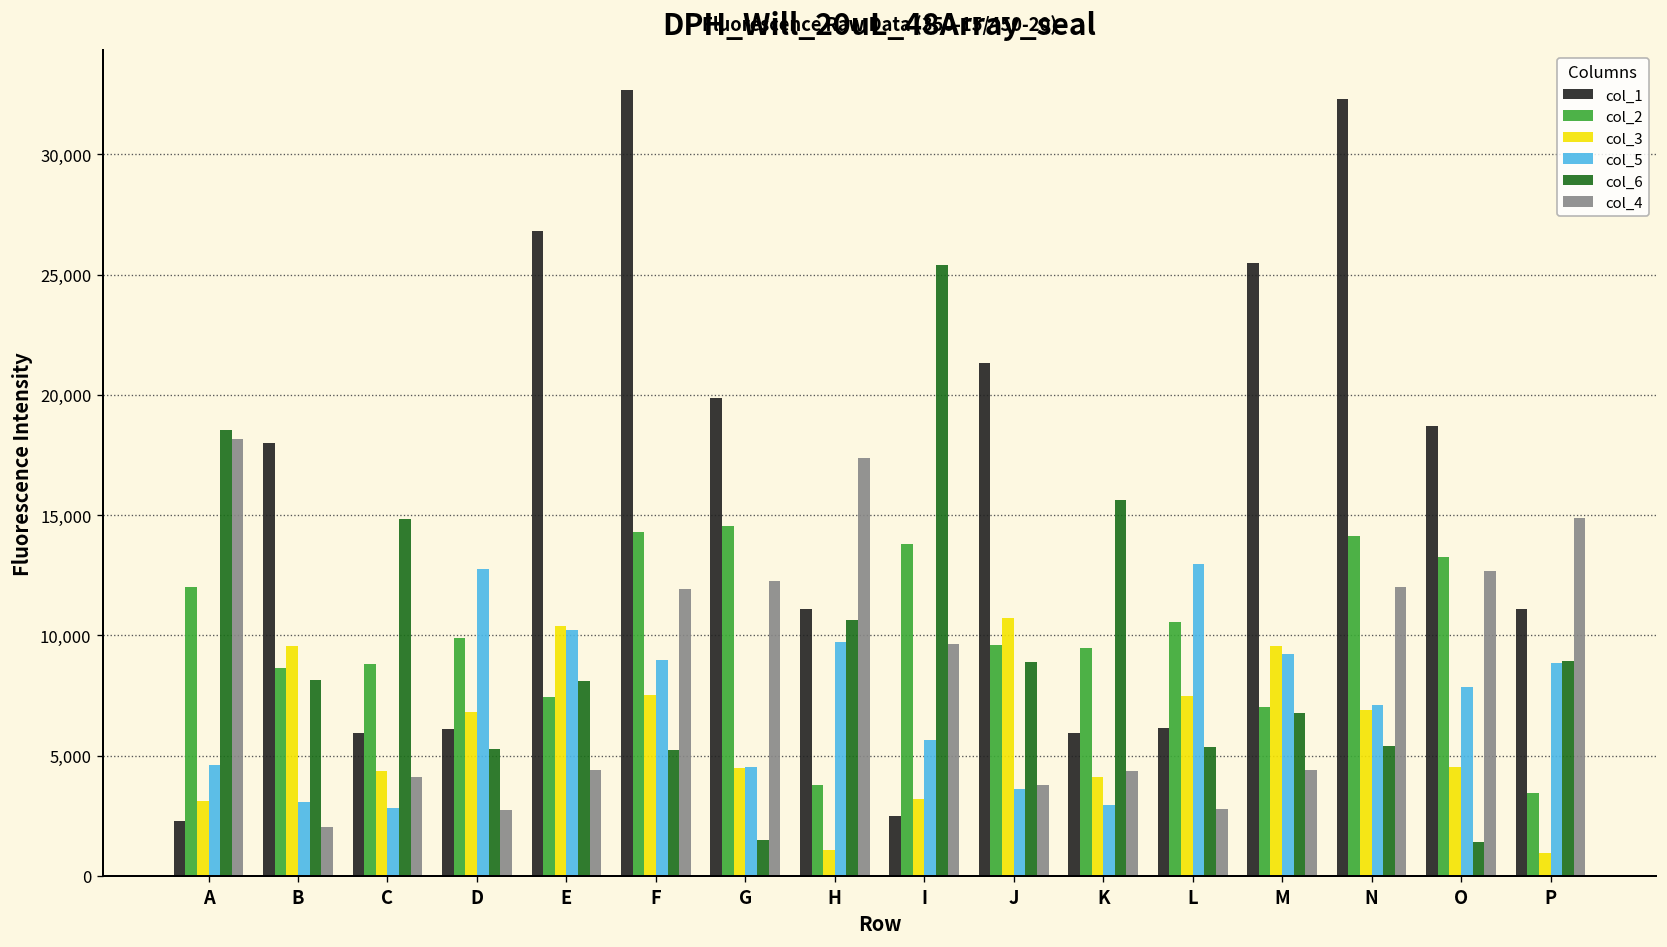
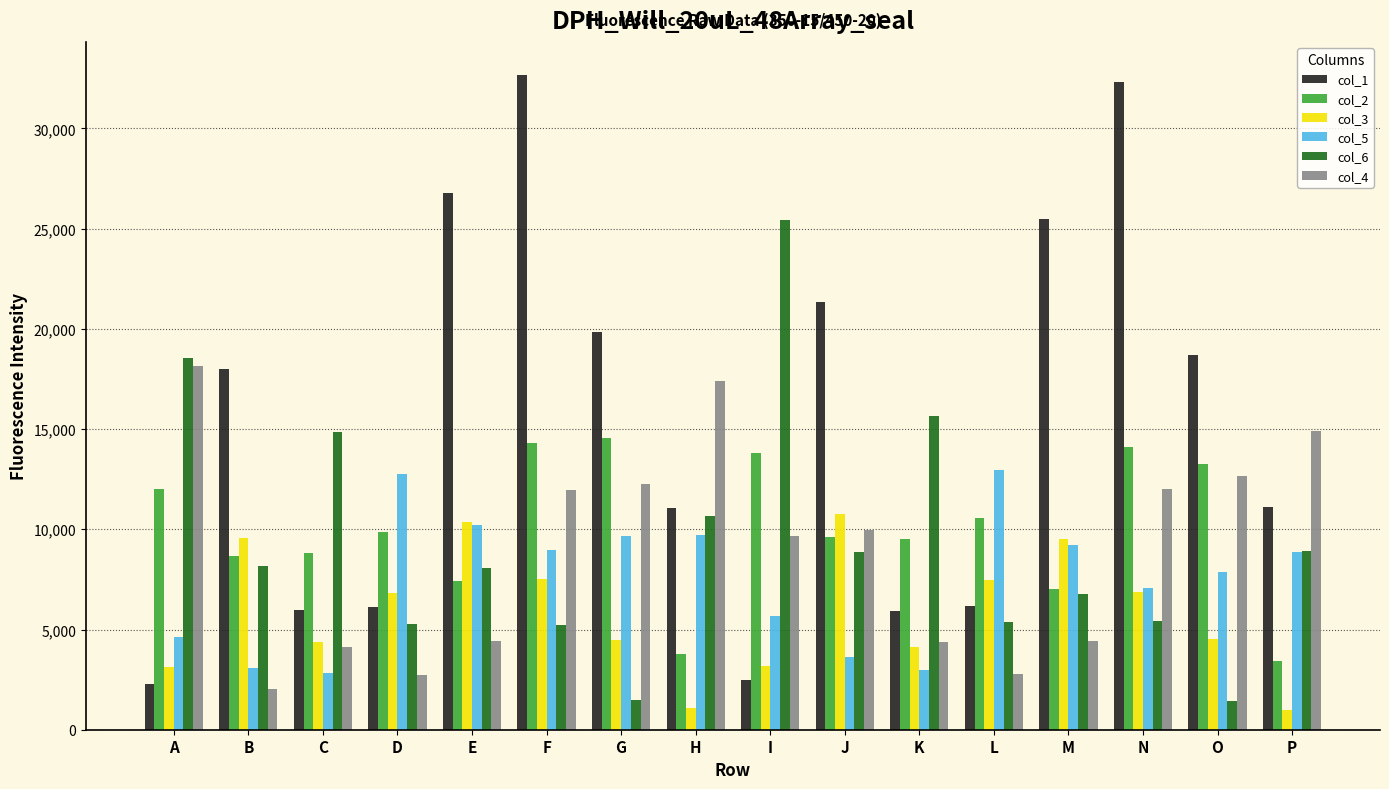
  {
    "col_1": {
      "A": "2,300",
      "B": "18,000",
      "C": "6,000",
      "D": "6,100",
      "E": "26,800",
      "F": "32,700",
      "G": "19,900",
      "H": "11,100",
      "I": "2,500",
      "J": "21,300",
      "K": "5,900",
      "L": "6,200",
      "M": "25,500",
      "N": "32,300",
      "O": "18,700",
      "P": "11,100"
    },
    "col_2": {
      "A": "12,000",
      "B": "8,600",
      "C": "8,800",
      "D": "9,900",
      "E": "7,400",
      "F": "14,300",
      "G": "14,500",
      "H": "3,800",
      "I": "13,800",
      "J": "9,600",
      "K": "9,500",
      "L": "10,600",
      "M": "7,000",
      "N": "14,100",
      "O": "13,300",
      "P": "3,400"
    },
    "col_3": {
      "A": "3,100",
      "B": "9,600",
      "C": "4,400",
      "D": "6,800",
      "E": "10,400",
      "F": "7,500",
      "G": "4,500",
      "H": "1,100",
      "I": "3,200",
      "J": "10,700",
      "K": "4,100",
      "L": "7,500",
      "M": "9,500",
      "N": "6,900",
      "O": "4,500",
      "P": "1,000"
    },
    "col_5": {
      "A": "4,600",
      "B": "3,100",
      "C": "2,800",
      "D": "12,800",
      "E": "10,200",
      "F": "9,000",
-     "G": "4,500",
+     "G": "9,600",
      "H": "9,700",
      "I": "5,700",
      "J": "3,600",
      "K": "3,000",
      "L": "13,000",
      "M": "9,200",
      "N": "7,100",
      "O": "7,900",
      "P": "8,900"
    },
    "col_6": {
      "A": "18,500",
      "B": "8,200",
      "C": "14,800",
      "D": "5,300",
      "E": "8,100",
      "F": "5,200",
      "G": "1,500",
      "H": "10,700",
      "I": "25,400",
      "J": "8,900",
      "K": "15,600",
      "L": "5,400",
      "M": "6,800",
      "N": "5,400",
      "O": "1,400",
      "P": "8,900"
    },
    "col_4": {
      "A": "18,200",
      "B": "2,000",
      "C": "4,100",
      "D": "2,700",
      "E": "4,400",
      "F": "11,900",
      "G": "12,300",
      "H": "17,400",
      "I": "9,700",
-     "J": "3,800",
+     "J": "10,000",
      "K": "4,400",
      "L": "2,800",
      "M": "4,400",
      "N": "12,000",
      "O": "12,700",
      "P": "14,900"
    }
  }
